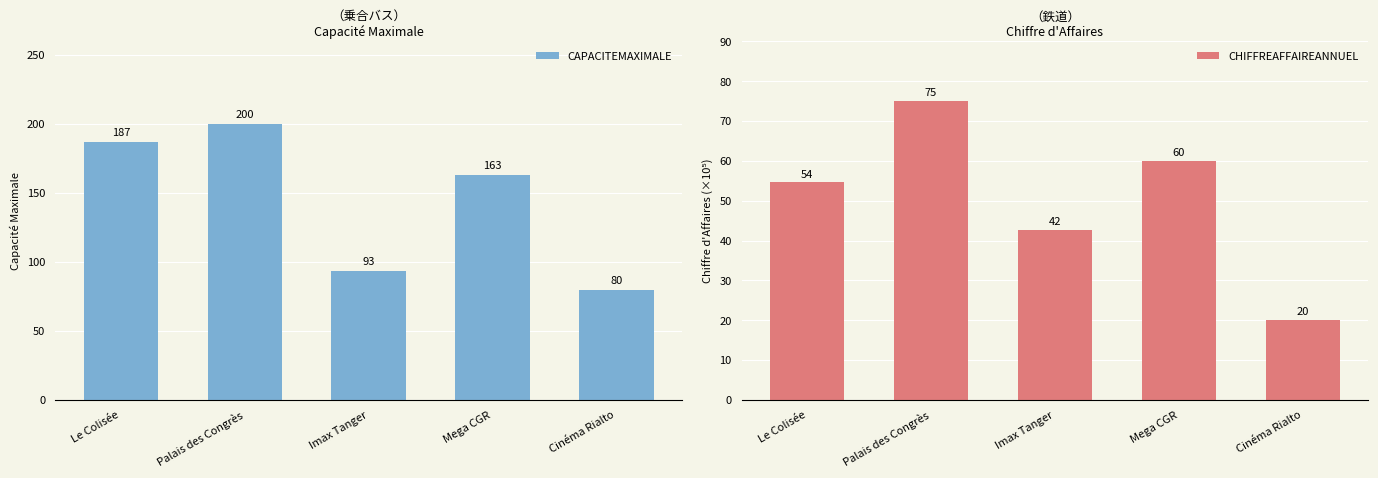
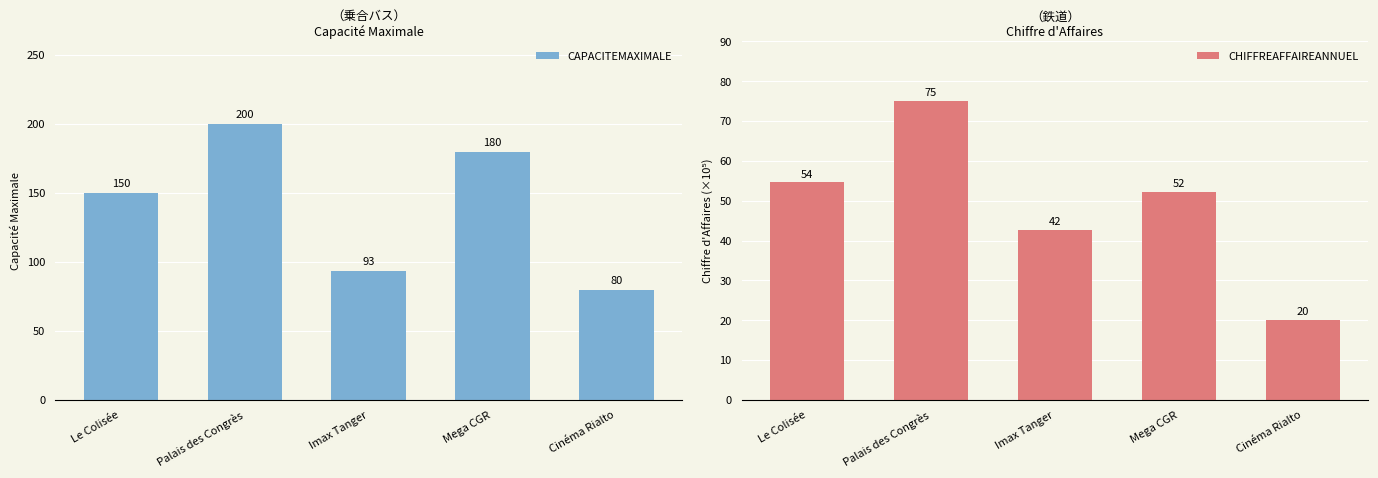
  {
    "（乗合バス） Capacité Maximale": {
-     "Le Colisée": 187,
+     "Le Colisée": 150,
      "Palais des Congrès": 200,
-     "Mega CGR": 163,
+     "Mega CGR": 180,
      "Cinéma Rialto": 80
    },
    "（鉄道） Chiffre d'Affaires": {
      "Palais des Congrès": 75,
-     "Mega CGR": 60,
+     "Mega CGR": 52,
      "Cinéma Rialto": 20
    }
  }
